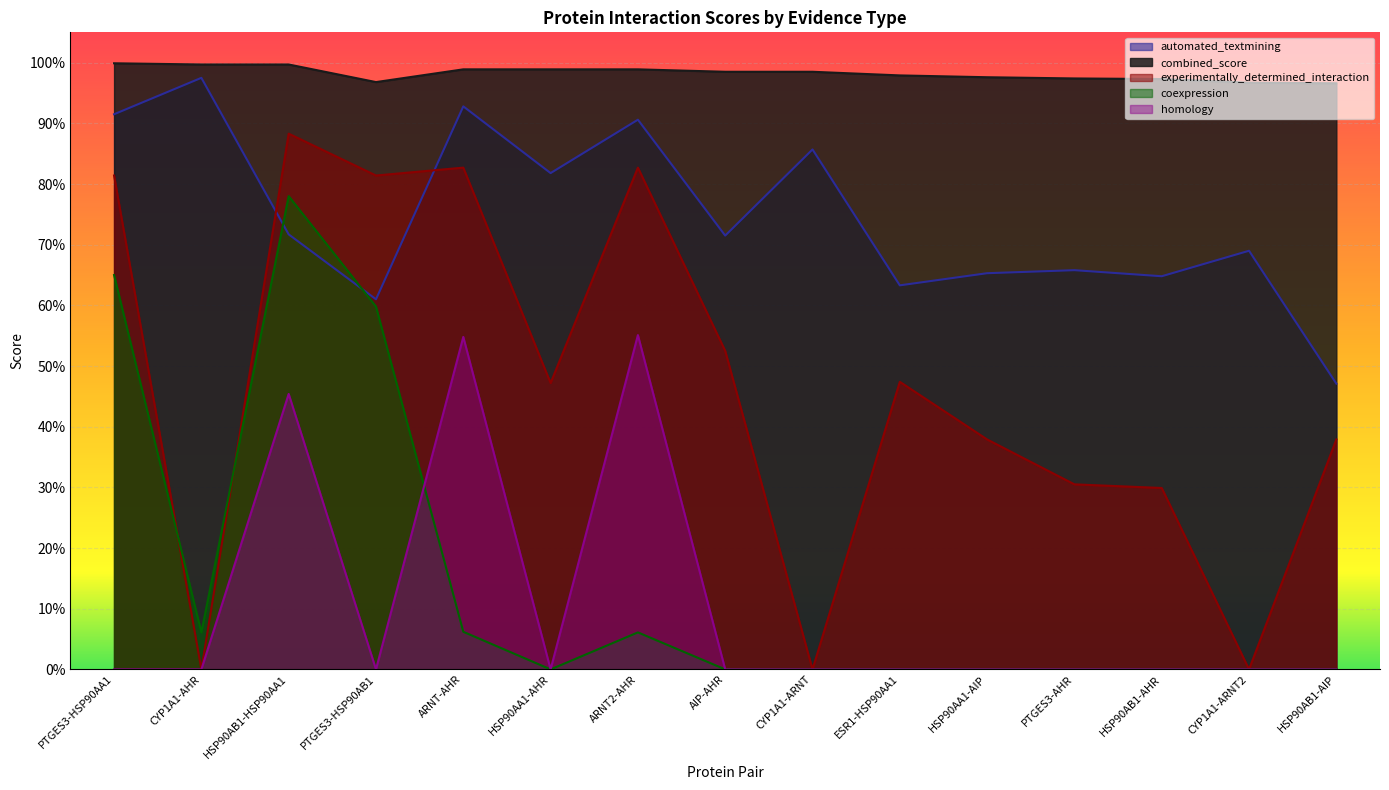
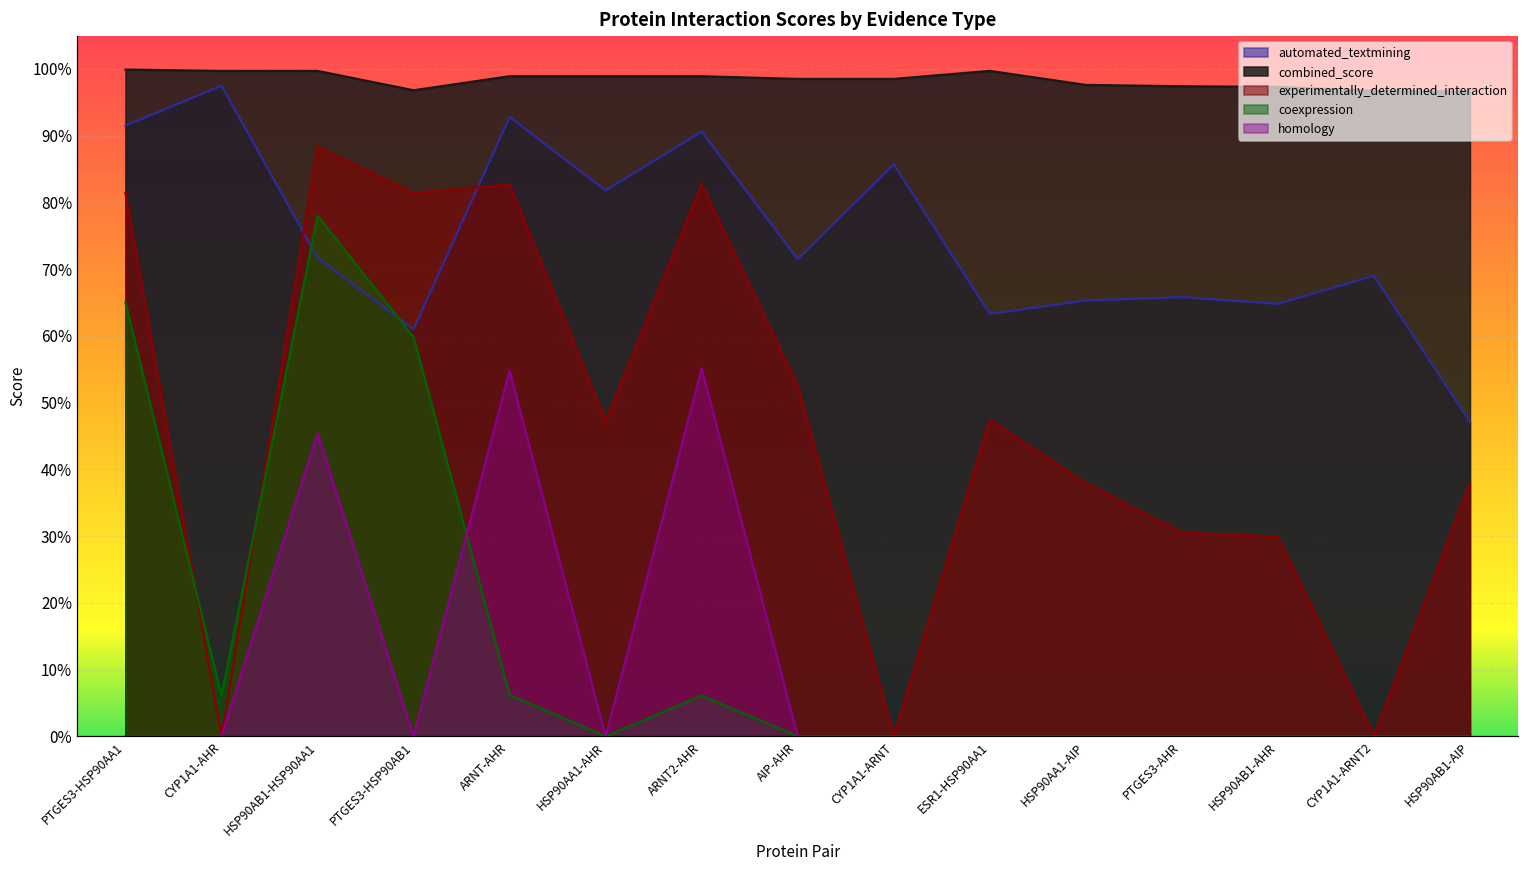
  {
    "automated_textmining": {
      "PTGES3-HSP90AA1": "92%",
      "CYP1A1-AHR": "98%",
      "HSP90AB1-HSP90AA1": "72%",
      "PTGES3-HSP90AB1": "61%",
      "ARNT-AHR": "93%",
      "HSP90AA1-AHR": "82%",
      "ARNT2-AHR": "91%",
      "AIP-AHR": "72%",
      "CYP1A1-ARNT": "86%",
      "ESR1-HSP90AA1": "63%",
      "HSP90AA1-AIP": "65%",
      "PTGES3-AHR": "66%",
      "HSP90AB1-AHR": "65%",
      "CYP1A1-ARNT2": "69%",
      "HSP90AB1-AIP": "47%"
    },
    "combined_score": {
      "PTGES3-HSP90AA1": "100%",
      "CYP1A1-AHR": "100%",
      "HSP90AB1-HSP90AA1": "100%",
      "PTGES3-HSP90AB1": "97%",
      "ARNT-AHR": "99%",
      "HSP90AA1-AHR": "99%",
      "ARNT2-AHR": "99%",
      "AIP-AHR": "99%",
      "CYP1A1-ARNT": "99%",
-     "ESR1-HSP90AA1": "98%",
+     "ESR1-HSP90AA1": "100%",
      "HSP90AA1-AIP": "98%",
      "PTGES3-AHR": "97%"
    },
    "experimentally_determined_interaction": {
      "PTGES3-HSP90AA1": "81%",
      "HSP90AB1-HSP90AA1": "88%",
      "PTGES3-HSP90AB1": "81%",
      "ARNT-AHR": "83%",
      "HSP90AA1-AHR": "47%",
      "ARNT2-AHR": "83%",
      "AIP-AHR": "53%",
      "ESR1-HSP90AA1": "47%",
      "HSP90AA1-AIP": "38%",
      "PTGES3-AHR": "31%",
      "HSP90AB1-AHR": "30%",
      "HSP90AB1-AIP": "38%"
    },
    "coexpression": {
      "PTGES3-HSP90AA1": "65%",
      "CYP1A1-AHR": "6%",
      "HSP90AB1-HSP90AA1": "78%",
      "PTGES3-HSP90AB1": "60%",
      "ARNT-AHR": "6%",
      "ARNT2-AHR": "6%"
    },
    "homology": {
      "PTGES3-HSP90AA1": "0%",
      "HSP90AB1-HSP90AA1": "45%",
      "PTGES3-HSP90AB1": "0%",
      "ARNT-AHR": "55%",
      "ARNT2-AHR": "55%"
    }
  }
